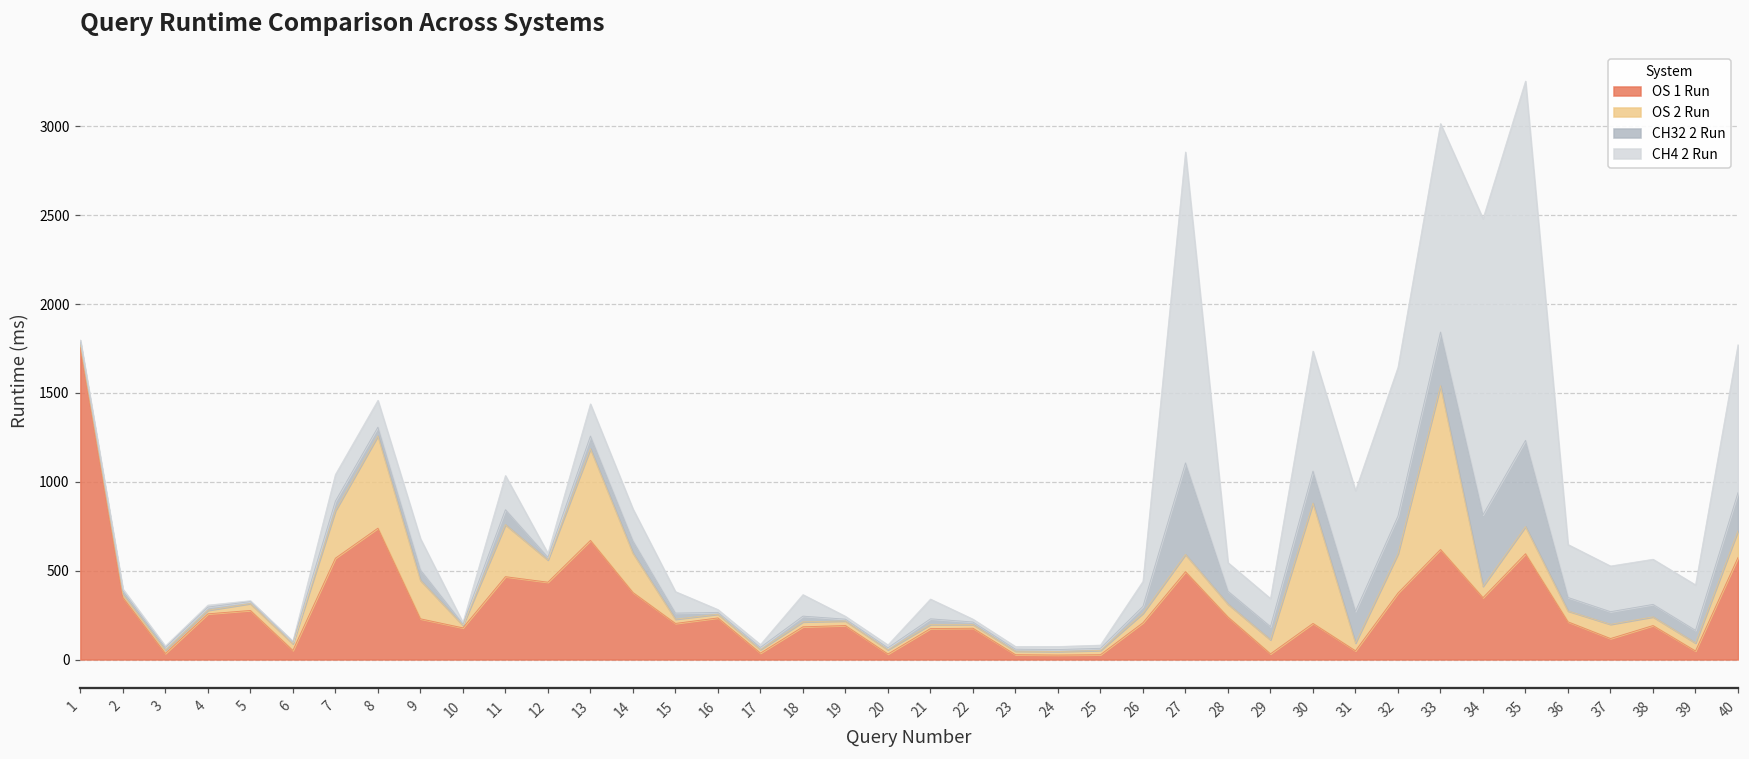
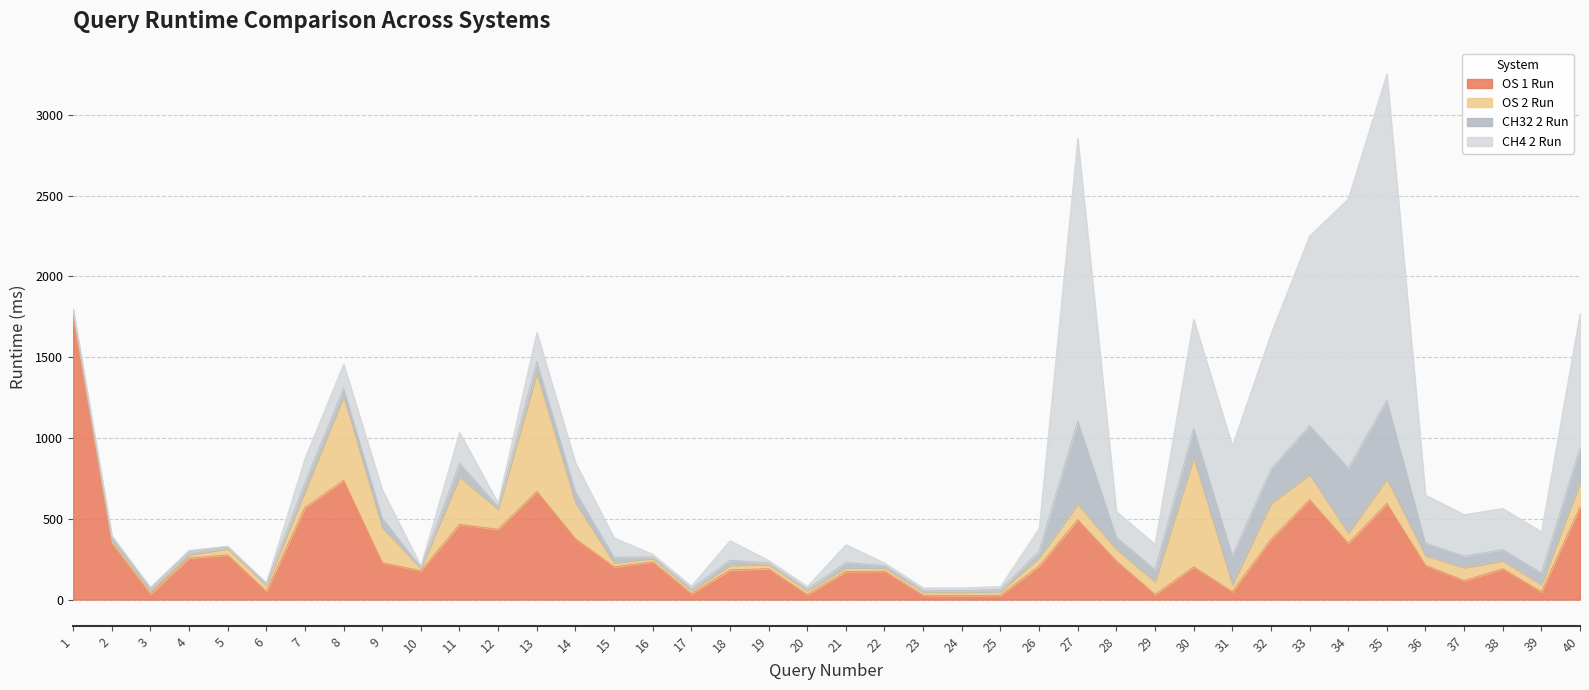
  {
    "OS 1 Run": {
      "1": 1760,
      "2": 350,
      "3": 30,
      "4": 260,
      "5": 280,
      "6": 50,
      "7": 570,
      "8": 740,
      "9": 230,
      "11": 470,
      "12": 440,
      "13": 670,
      "14": 380,
      "15": 200,
      "16": 230,
      "17": 40,
      "18": 180,
      "19": 190,
      "20": 30,
      "21": 170,
      "22": 180,
      "23": 30,
      "24": 30,
      "25": 30,
      "26": 210,
      "27": 490,
      "28": 240,
      "29": 30,
      "30": 200,
      "31": 50,
      "32": 370,
      "33": 620,
      "34": 350,
      "35": 600,
      "36": 210,
      "37": 120,
      "38": 190,
      "39": 50,
      "40": 570
    },
    "OS 2 Run": {
      "1": 20,
      "2": 20,
      "3": 20,
      "4": 20,
-     "7": 270,
+     "7": 100,
      "8": 520,
      "9": 220,
      "11": 290,
-     "13": 520,
+     "13": 730,
      "14": 220,
      "15": 20,
      "18": 30,
      "21": 20,
      "26": 50,
      "27": 100,
      "28": 70,
      "29": 80,
      "30": 680,
      "31": 40,
      "32": 220,
-     "33": 920,
+     "33": 160,
      "34": 60,
      "35": 150,
      "36": 60,
      "37": 80,
      "38": 50,
      "39": 50,
      "40": 150
    }
  }
